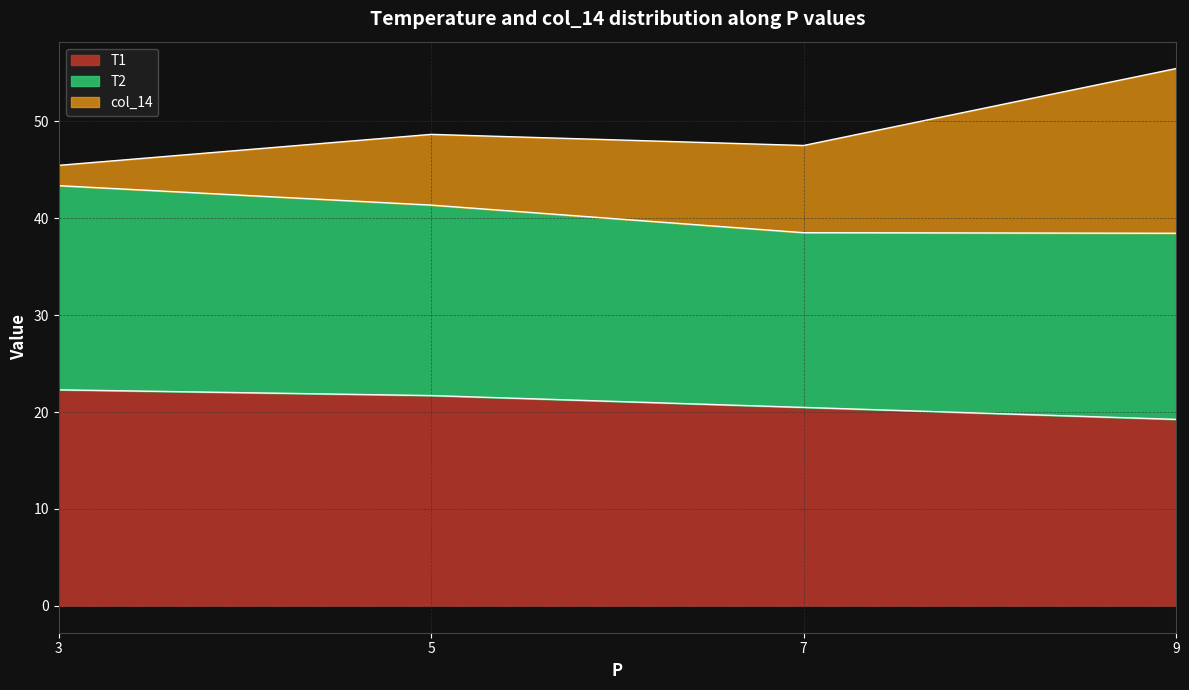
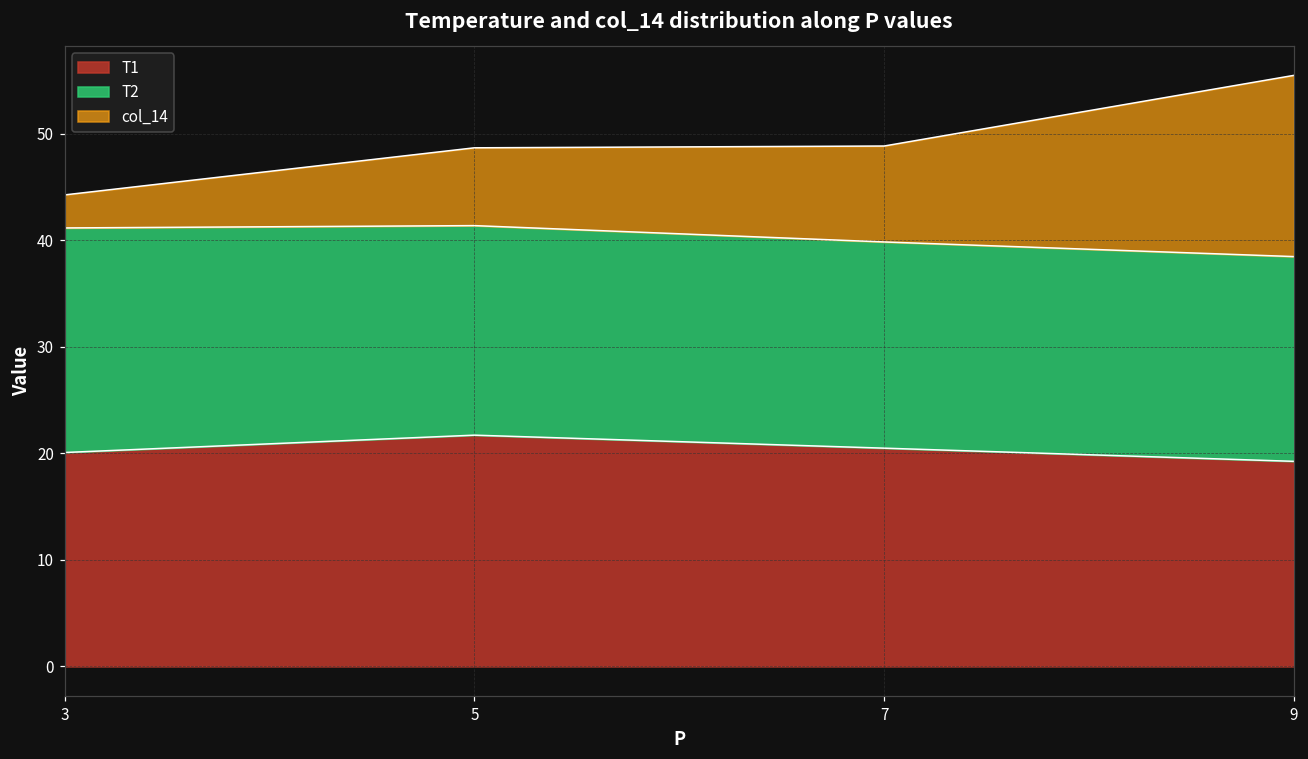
  {
    "T1": {
-     "3": 22,
+     "3": 20,
      "5": 22,
      "7": 20,
      "9": 19
    },
    "T2": {
      "3": 21,
      "5": 20,
-     "7": 18,
+     "7": 19,
      "9": 19
    },
    "col_14": {
-     "3": 2,
+     "3": 3,
      "5": 7,
      "7": 9,
      "9": 17
    }
  }
